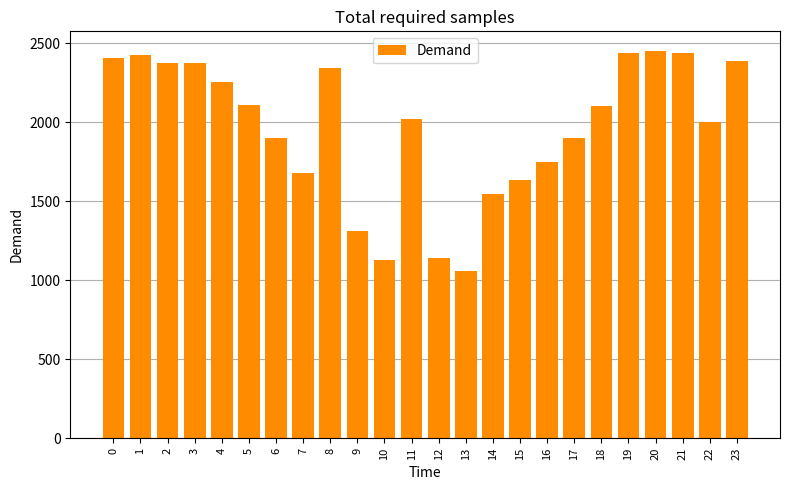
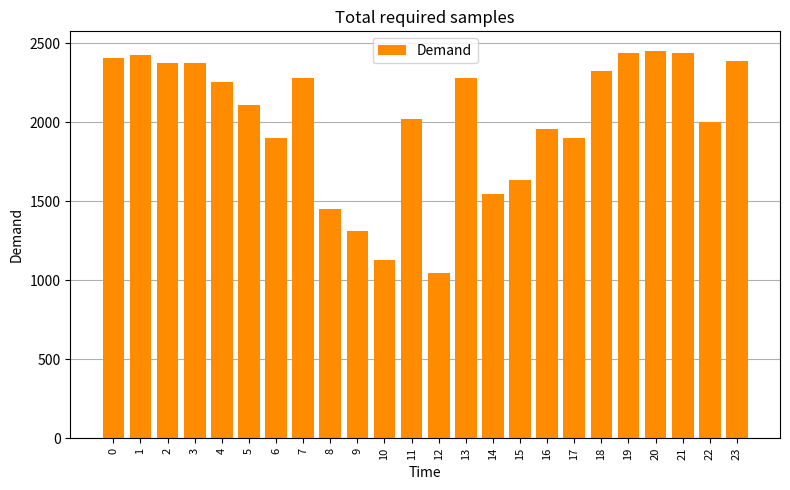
  {
    "0": 2410,
    "1": 2430,
    "2": 2380,
    "3": 2380,
    "4": 2260,
    "5": 2110,
    "6": 1900,
-   "7": 1680,
-   "8": 2350,
+   "7": 2280,
+   "8": 1450,
    "9": 1310,
    "10": 1130,
    "11": 2020,
-   "12": 1140,
-   "13": 1060,
+   "12": 1050,
+   "13": 2280,
    "14": 1540,
    "15": 1640,
-   "16": 1750,
+   "16": 1960,
    "17": 1900,
-   "18": 2110,
+   "18": 2330,
    "19": 2440,
    "20": 2450,
    "21": 2440,
    "22": 2000,
    "23": 2390
  }
